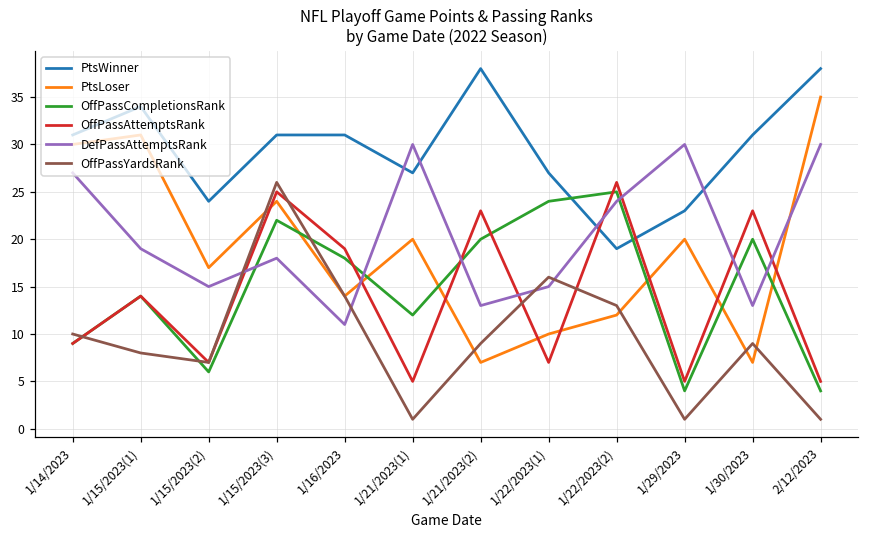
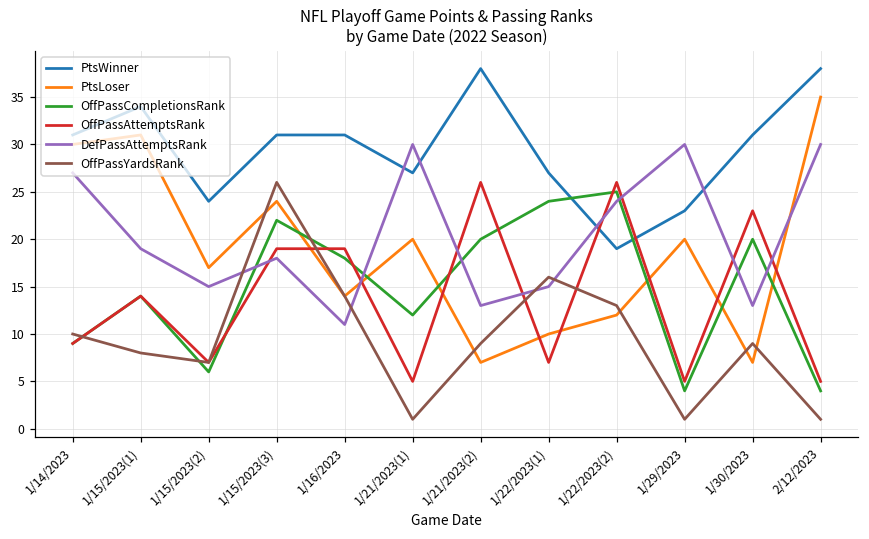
  {
    "PtsWinner": {
      "1/15/2023(2)": 24,
      "1/15/2023(3)": 31,
      "1/16/2023": 31,
      "1/21/2023(1)": 27,
      "1/21/2023(2)": 38,
      "1/22/2023(1)": 27,
      "1/22/2023(2)": 19,
      "1/29/2023": 23,
      "1/30/2023": 31,
      "2/12/2023": 38
    },
    "PtsLoser": {
      "1/15/2023(2)": 17,
      "1/15/2023(3)": 24,
      "1/21/2023(1)": 20,
      "1/21/2023(2)": 7,
      "1/22/2023(1)": 10,
      "1/22/2023(2)": 12,
      "1/29/2023": 20,
      "1/30/2023": 7,
      "2/12/2023": 35
    },
    "OffPassCompletionsRank": {
      "1/15/2023(2)": 6,
      "1/15/2023(3)": 22,
      "1/16/2023": 18,
      "1/21/2023(1)": 12,
      "1/21/2023(2)": 20,
      "1/22/2023(1)": 24,
      "1/22/2023(2)": 25,
      "1/29/2023": 4,
      "1/30/2023": 20,
      "2/12/2023": 4
    },
    "OffPassAttemptsRank": {
-     "1/15/2023(3)": 25,
+     "1/15/2023(3)": 19,
      "1/16/2023": 19,
      "1/21/2023(1)": 5,
-     "1/21/2023(2)": 23,
+     "1/21/2023(2)": 26,
      "1/22/2023(1)": 7,
      "1/22/2023(2)": 26,
      "1/29/2023": 5,
      "1/30/2023": 23,
      "2/12/2023": 5
    },
    "DefPassAttemptsRank": {
      "1/14/2023": 27,
      "1/15/2023(1)": 19,
      "1/15/2023(2)": 15,
      "1/15/2023(3)": 18,
      "1/16/2023": 11,
      "1/21/2023(1)": 30,
      "1/21/2023(2)": 13,
      "1/22/2023(1)": 15,
      "1/22/2023(2)": 24,
      "1/29/2023": 30,
      "1/30/2023": 13,
      "2/12/2023": 30
    },
    "OffPassYardsRank": {
      "1/14/2023": 10,
      "1/15/2023(1)": 8,
      "1/15/2023(3)": 26,
      "1/21/2023(1)": 1,
      "1/21/2023(2)": 9,
      "1/22/2023(1)": 16,
      "1/22/2023(2)": 13,
      "1/29/2023": 1,
      "1/30/2023": 9,
      "2/12/2023": 1
    }
  }
